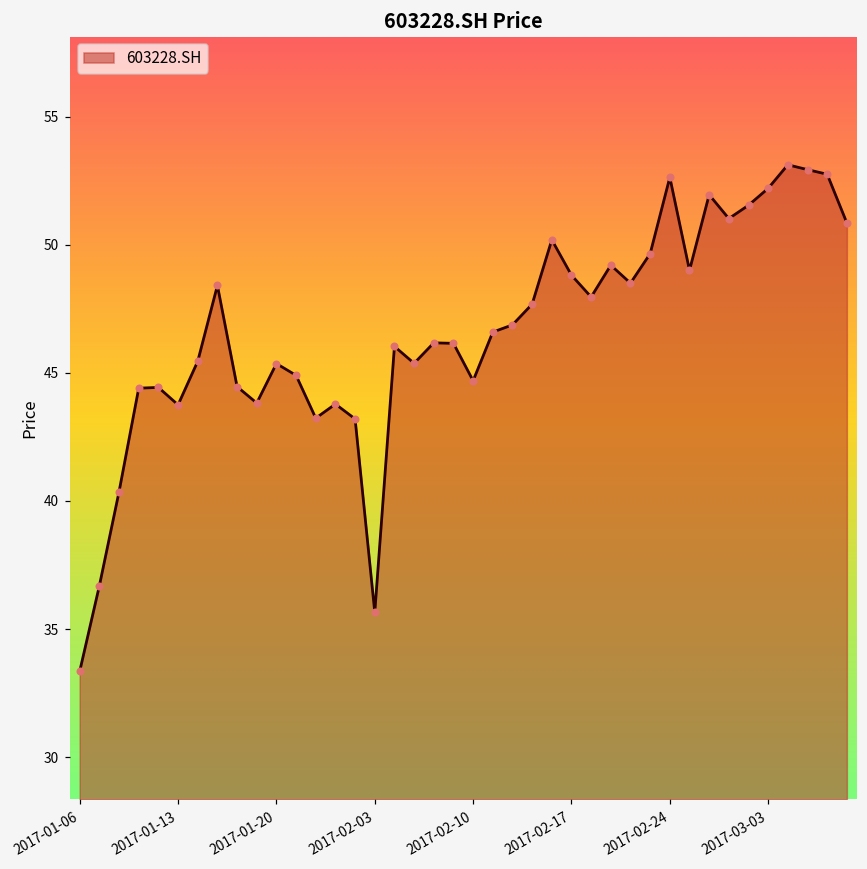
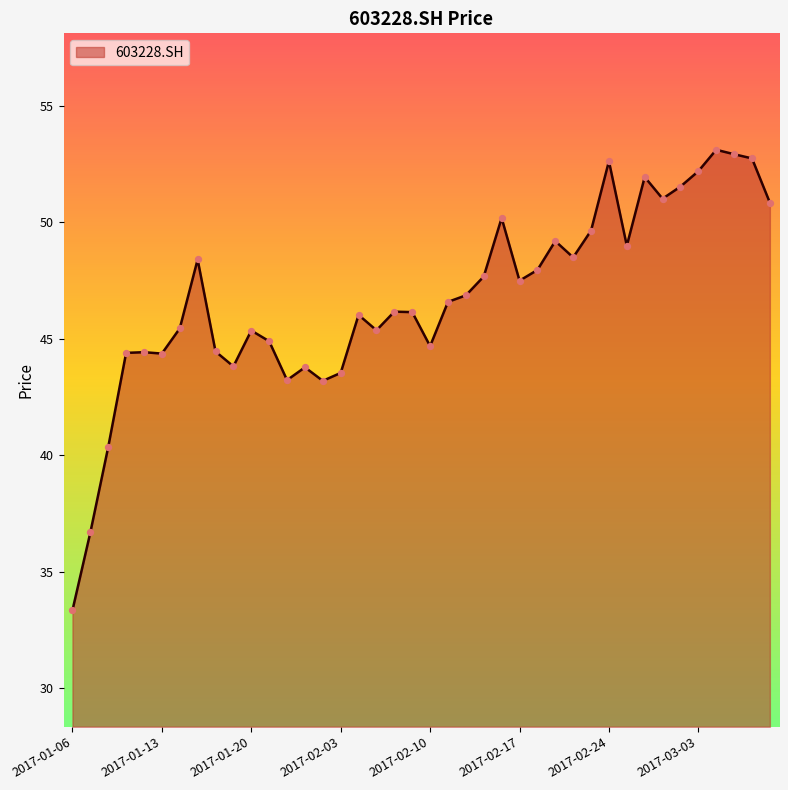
  {
    "2017-01-06": 33.4,
-   "2017-01-13": 43.8,
+   "2017-01-13": 44.4,
    "2017-01-20": 45.4,
-   "2017-02-03": 35.7,
+   "2017-02-03": 43.5,
    "2017-02-10": 44.7,
-   "2017-02-17": 48.8,
+   "2017-02-17": 47.5,
    "2017-02-24": 52.6,
    "2017-03-03": 52.2
  }
